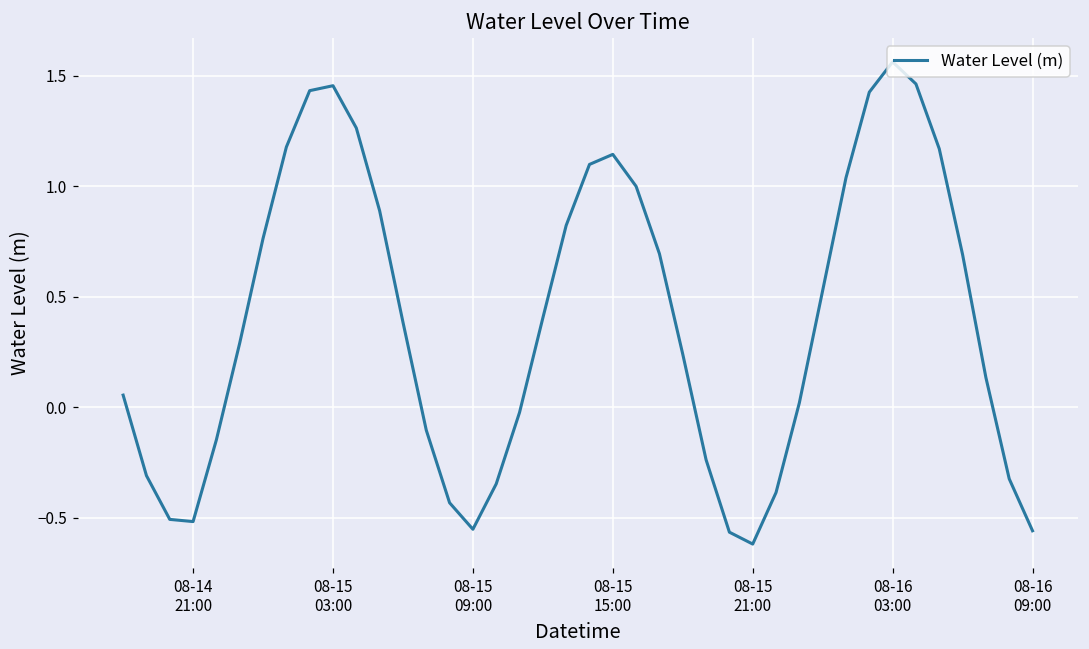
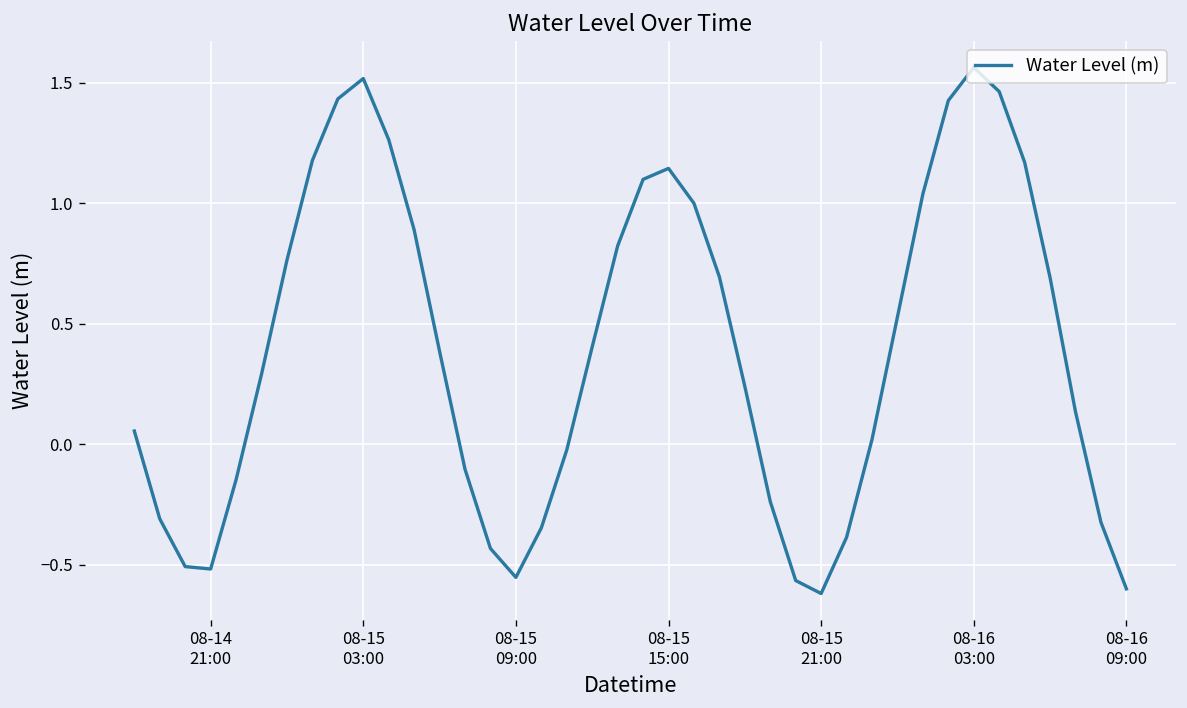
  {
    "08-14 21:00": -0.52,
-   "08-15 03:00": 1.45,
+   "08-15 03:00": 1.52,
    "08-15 09:00": -0.55,
    "08-15 15:00": 1.14,
    "08-15 21:00": -0.62,
-   "08-16 09:00": -0.56
+   "08-16 09:00": -0.60
  }
